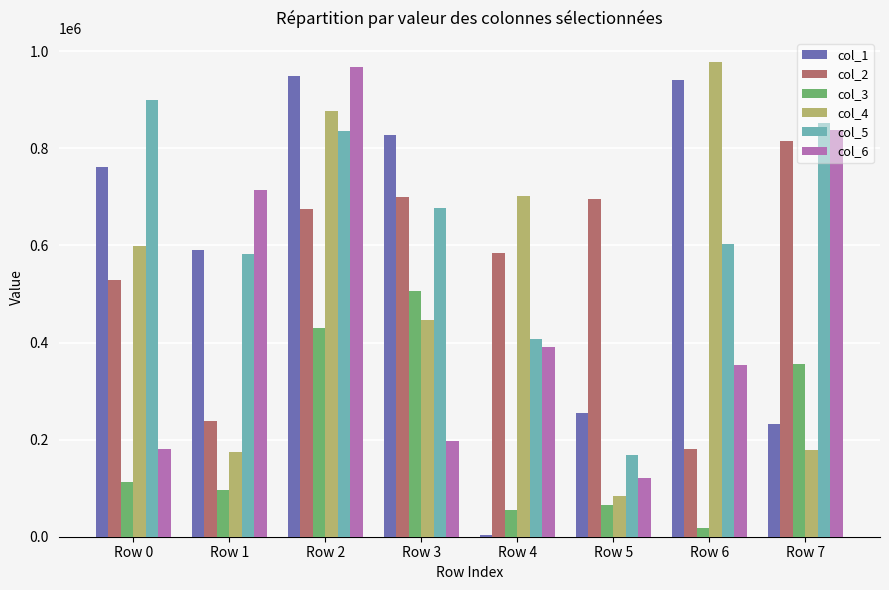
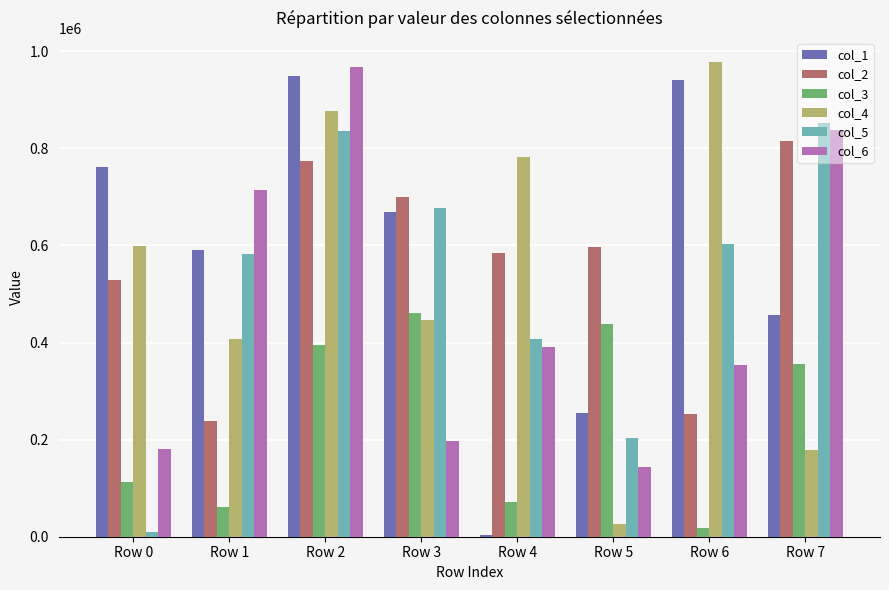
  {
    "col_1": {
      "Row 0": 760000,
      "Row 1": 590000,
      "Row 2": 950000,
-     "Row 3": 830000,
+     "Row 3": 670000,
      "Row 5": 260000,
      "Row 6": 940000,
-     "Row 7": 230000
+     "Row 7": 460000
    },
    "col_2": {
      "Row 0": 530000,
      "Row 1": 240000,
-     "Row 2": 670000,
+     "Row 2": 770000,
      "Row 3": 700000,
      "Row 4": 580000,
-     "Row 5": 700000,
-     "Row 6": 180000,
+     "Row 5": 600000,
+     "Row 6": 250000,
      "Row 7": 810000
    },
    "col_3": {
      "Row 0": 110000,
-     "Row 1": 100000,
-     "Row 2": 430000,
-     "Row 3": 510000,
-     "Row 4": 50000,
-     "Row 5": 70000,
+     "Row 1": 60000,
+     "Row 2": 400000,
+     "Row 3": 460000,
+     "Row 4": 70000,
+     "Row 5": 440000,
      "Row 6": 20000,
      "Row 7": 360000
    },
    "col_4": {
      "Row 0": 600000,
-     "Row 1": 170000,
+     "Row 1": 410000,
      "Row 2": 880000,
      "Row 3": 450000,
-     "Row 4": 700000,
-     "Row 5": 80000,
+     "Row 4": 780000,
+     "Row 5": 30000,
      "Row 6": 980000,
      "Row 7": 180000
    },
    "col_5": {
-     "Row 0": 900000,
+     "Row 0": 10000,
      "Row 1": 580000,
      "Row 2": 840000,
      "Row 3": 680000,
      "Row 4": 410000,
-     "Row 5": 170000,
+     "Row 5": 200000,
      "Row 6": 600000
    },
    "col_6": {
      "Row 0": 180000,
      "Row 1": 710000,
      "Row 2": 970000,
      "Row 3": 200000,
      "Row 4": 390000,
-     "Row 5": 120000,
+     "Row 5": 140000,
      "Row 6": 350000
    }
  }
